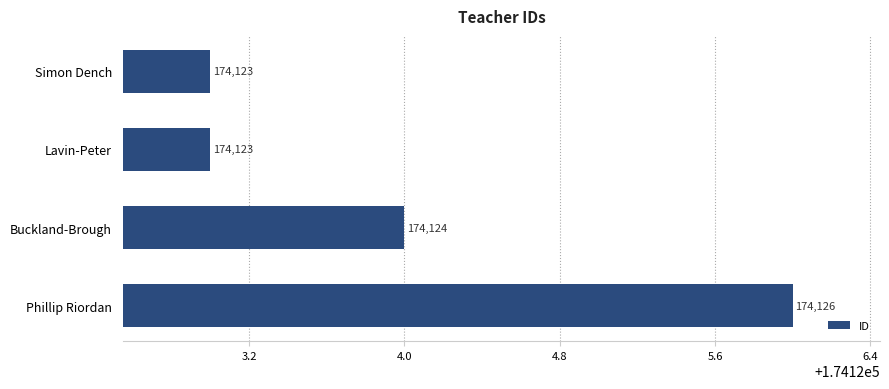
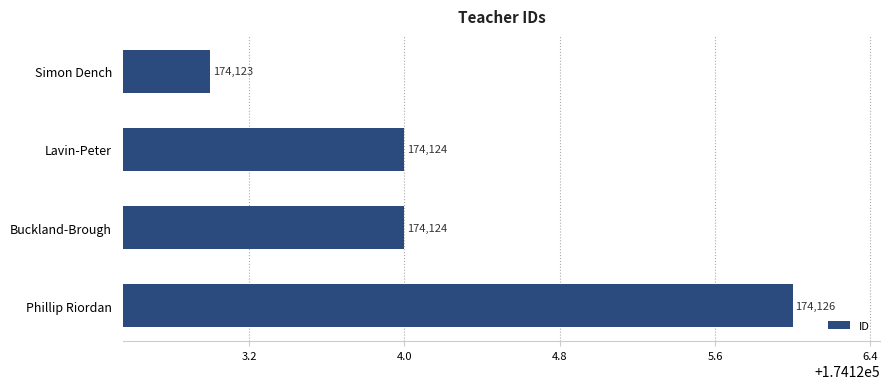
  {
    "Simon Dench": "174,123",
-   "Lavin-Peter": "174,123",
+   "Lavin-Peter": "174,124",
    "Buckland-Brough": "174,124",
    "Phillip Riordan": "174,126"
  }
